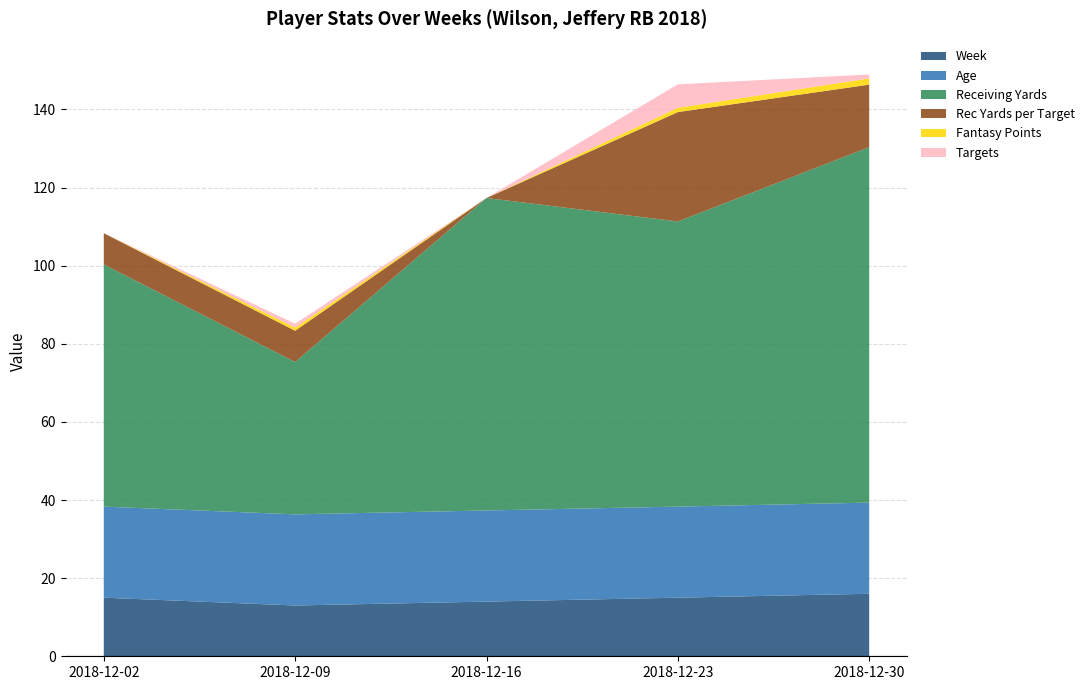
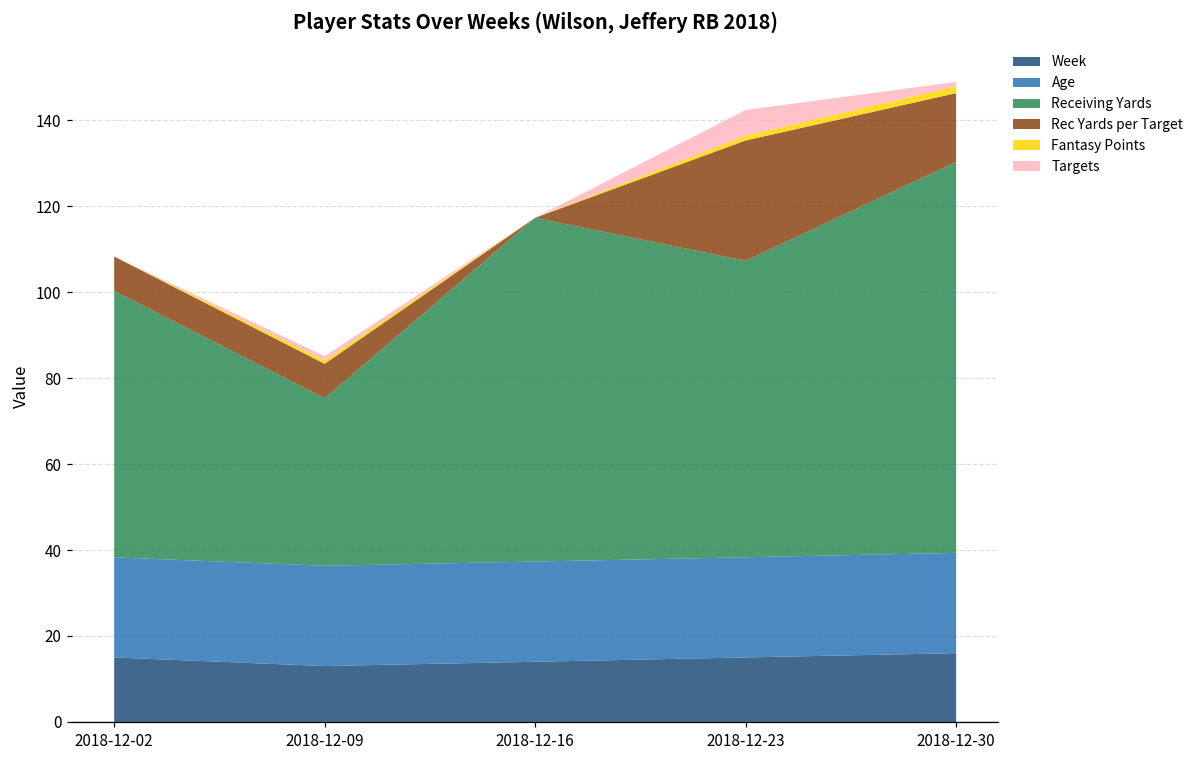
  {
    "Week": {
      "2018-12-02": 15,
      "2018-12-09": 13,
      "2018-12-16": 14,
      "2018-12-23": 15,
      "2018-12-30": 16
    },
    "Age": {
      "2018-12-02": 23,
      "2018-12-09": 23,
      "2018-12-16": 23,
      "2018-12-23": 23,
      "2018-12-30": 23
    },
    "Receiving Yards": {
      "2018-12-02": 62,
      "2018-12-09": 39,
-     "2018-12-23": 73,
+     "2018-12-23": 69,
      "2018-12-30": 91
    },
    "Rec Yards per Target": {
      "2018-12-09": 8,
      "2018-12-23": 28,
      "2018-12-30": 16
    },
    "Fantasy Points": {
      "2018-12-09": 1,
      "2018-12-23": 1,
      "2018-12-30": 2
    },
    "Targets": {
      "2018-12-09": 1,
      "2018-12-23": 6,
      "2018-12-30": 1
    }
  }
